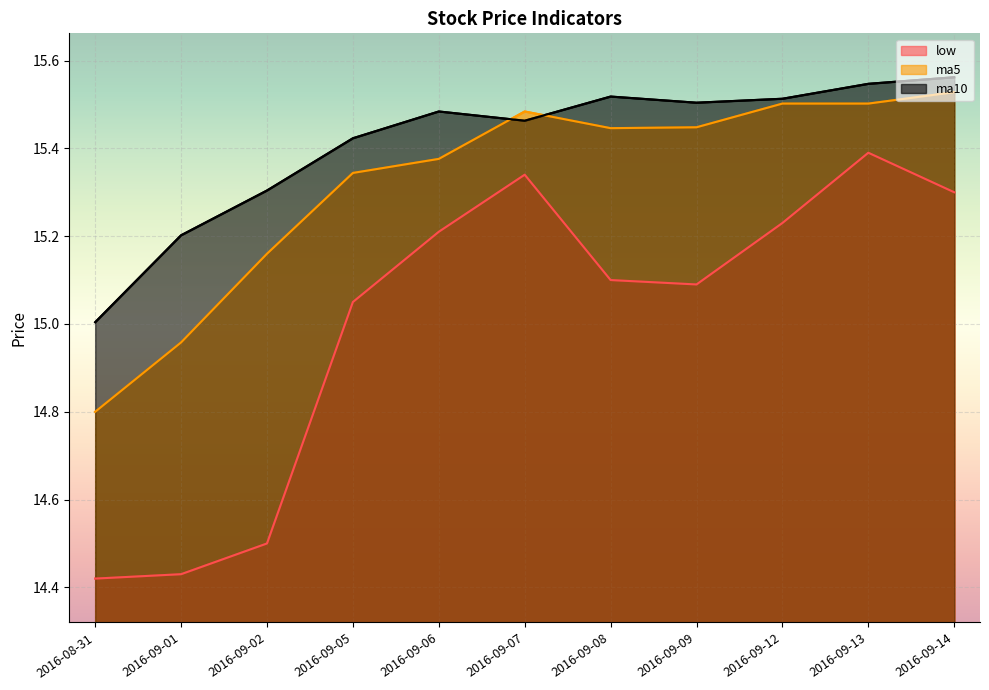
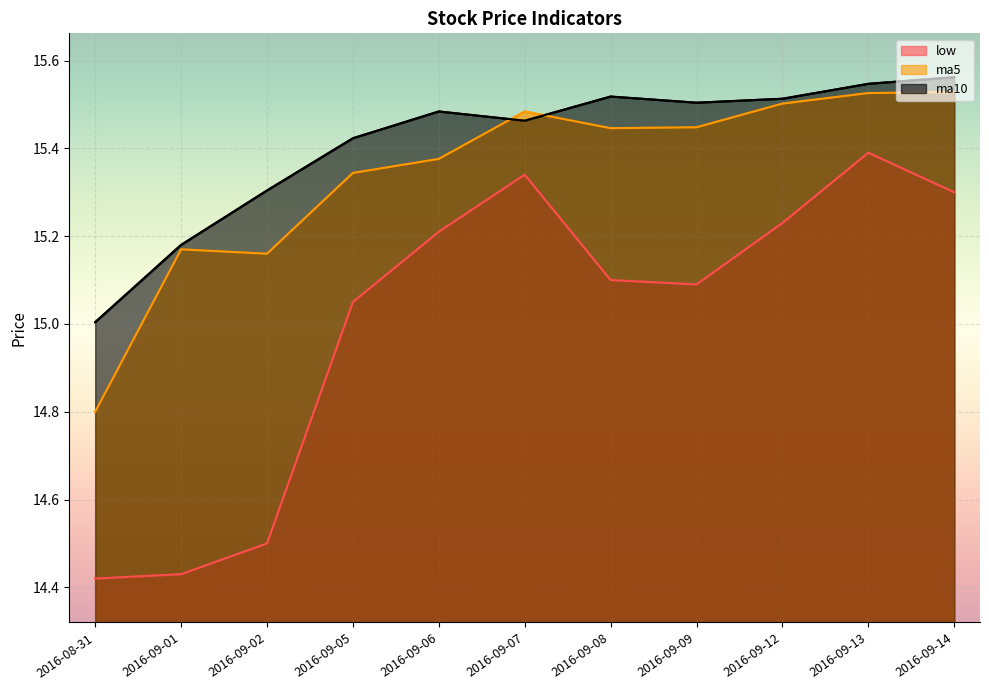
  {
    "low": {
      "2016-08-31": 14.42,
      "2016-09-01": 14.43,
      "2016-09-02": 14.50,
      "2016-09-05": 15.05,
      "2016-09-06": 15.21,
      "2016-09-07": 15.34,
      "2016-09-08": 15.10,
      "2016-09-09": 15.09,
      "2016-09-12": 15.23,
      "2016-09-13": 15.39,
      "2016-09-14": 15.30
    },
    "ma5": {
      "2016-08-31": 14.80,
-     "2016-09-01": 14.96,
+     "2016-09-01": 15.17,
      "2016-09-02": 15.16,
      "2016-09-05": 15.34,
      "2016-09-06": 15.38,
      "2016-09-07": 15.48,
      "2016-09-08": 15.45,
      "2016-09-09": 15.45,
      "2016-09-12": 15.50,
-     "2016-09-13": 15.50
+     "2016-09-13": 15.53
    },
    "ma10": {
      "2016-08-31": 15.00,
-     "2016-09-01": 15.20,
+     "2016-09-01": 15.18,
      "2016-09-02": 15.30,
      "2016-09-05": 15.42,
      "2016-09-06": 15.48,
      "2016-09-07": 15.46,
      "2016-09-08": 15.52,
      "2016-09-09": 15.50,
      "2016-09-12": 15.51,
      "2016-09-13": 15.55
    }
  }
